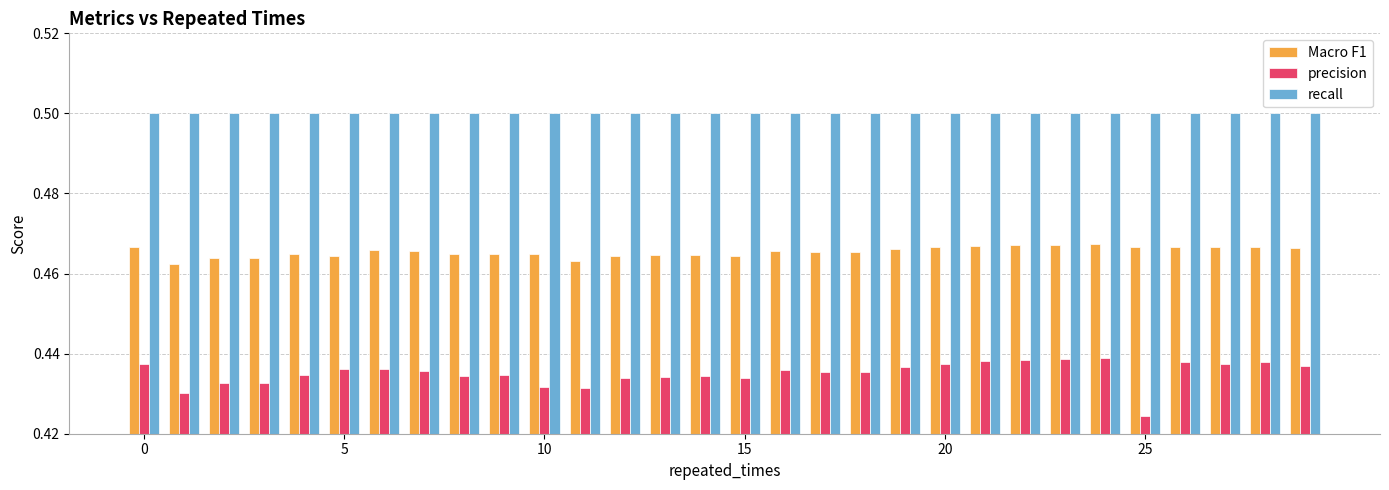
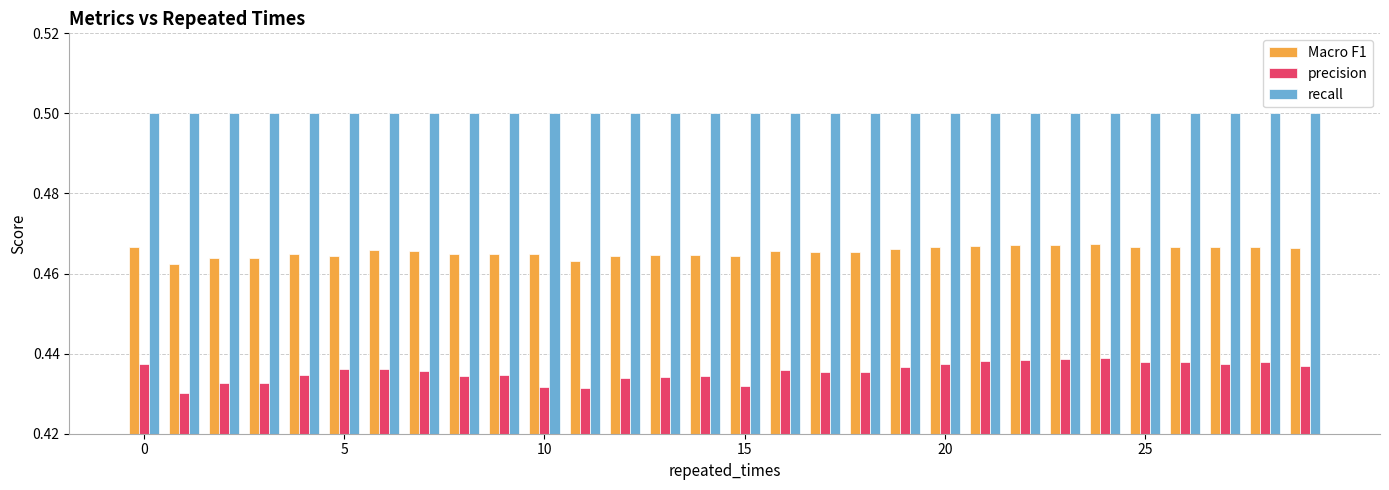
  {
    "precision": {
      "0": 0.438,
      "5": 0.436,
      "10": 0.432,
-     "15": 0.434,
+     "15": 0.432,
      "20": 0.438,
-     "25": 0.424
+     "25": 0.438
    }
  }
